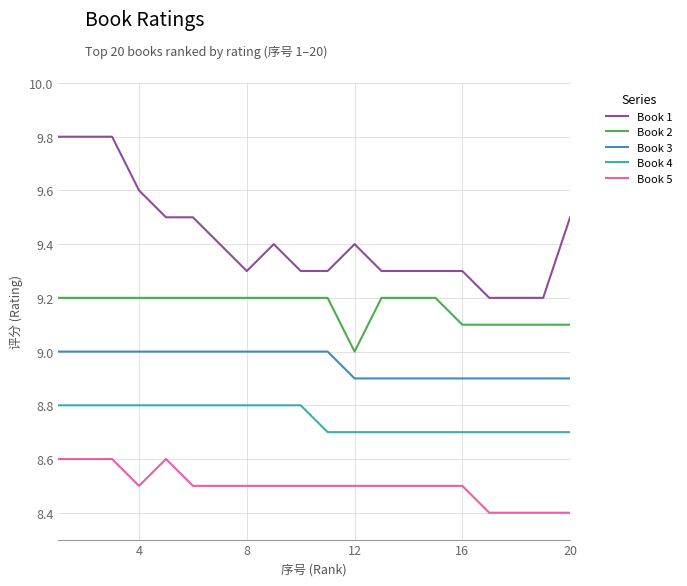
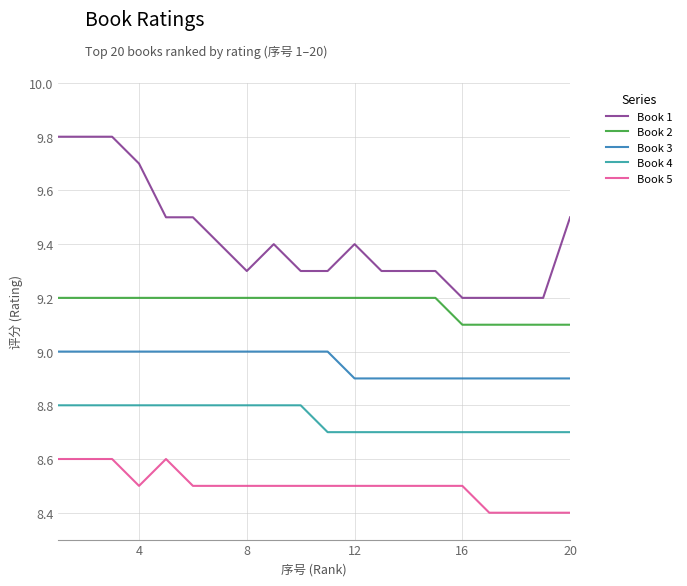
  {
    "Book 1": {
-     "4": 9.6,
+     "4": 9.7,
      "8": 9.3,
      "12": 9.4,
-     "16": 9.3,
+     "16": 9.2,
      "20": 9.5
    },
    "Book 2": {
      "4": 9.2,
      "8": 9.2,
-     "12": 9.0,
+     "12": 9.2,
      "16": 9.1,
      "20": 9.1
    },
    "Book 5": {
      "4": 8.5,
      "8": 8.5,
      "12": 8.5,
      "16": 8.5,
      "20": 8.4
    }
  }
